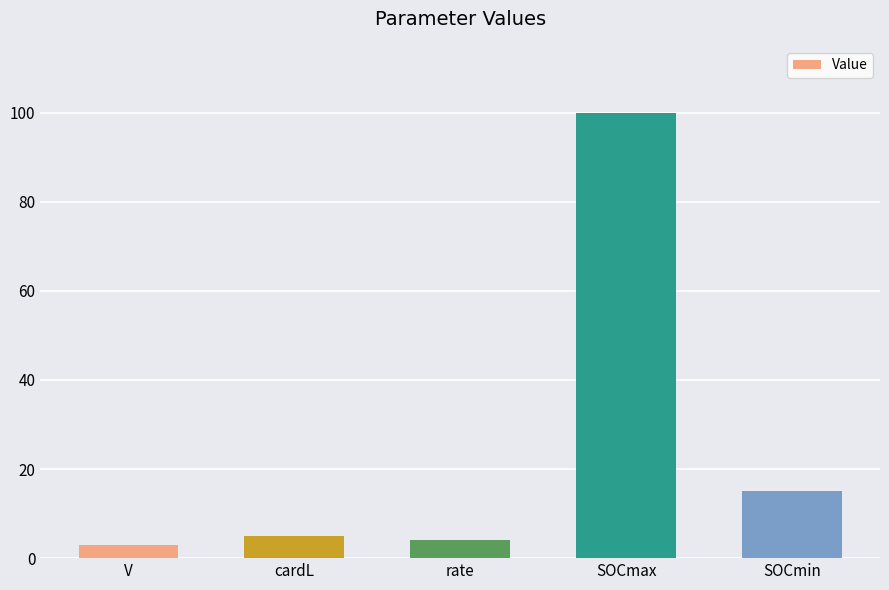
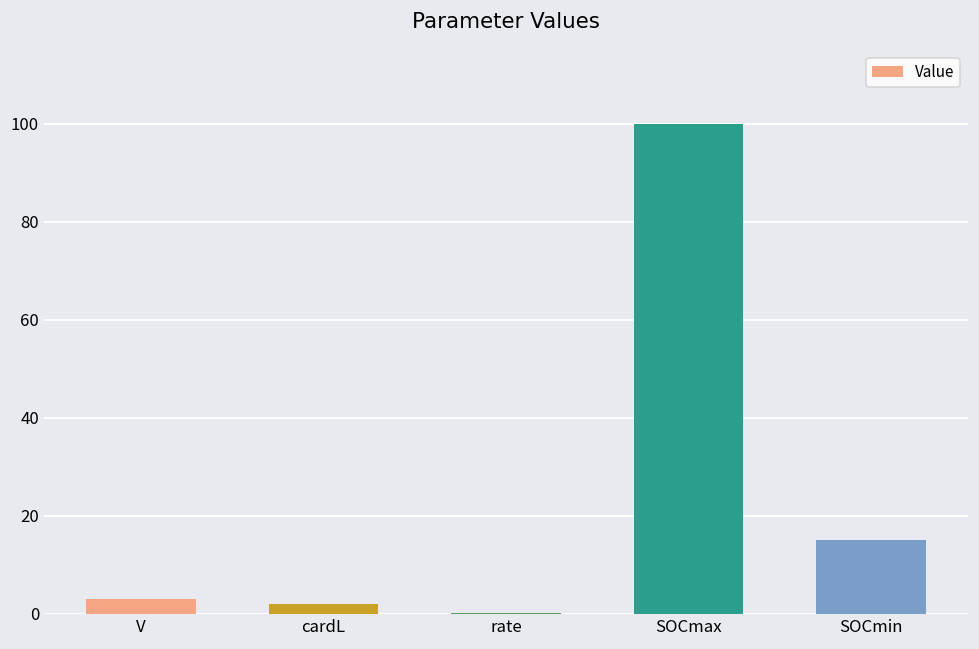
  {
    "V": 3,
-   "cardL": 5,
-   "rate": 4,
+   "cardL": 2,
+   "rate": 0,
    "SOCmax": 100,
    "SOCmin": 15
  }
